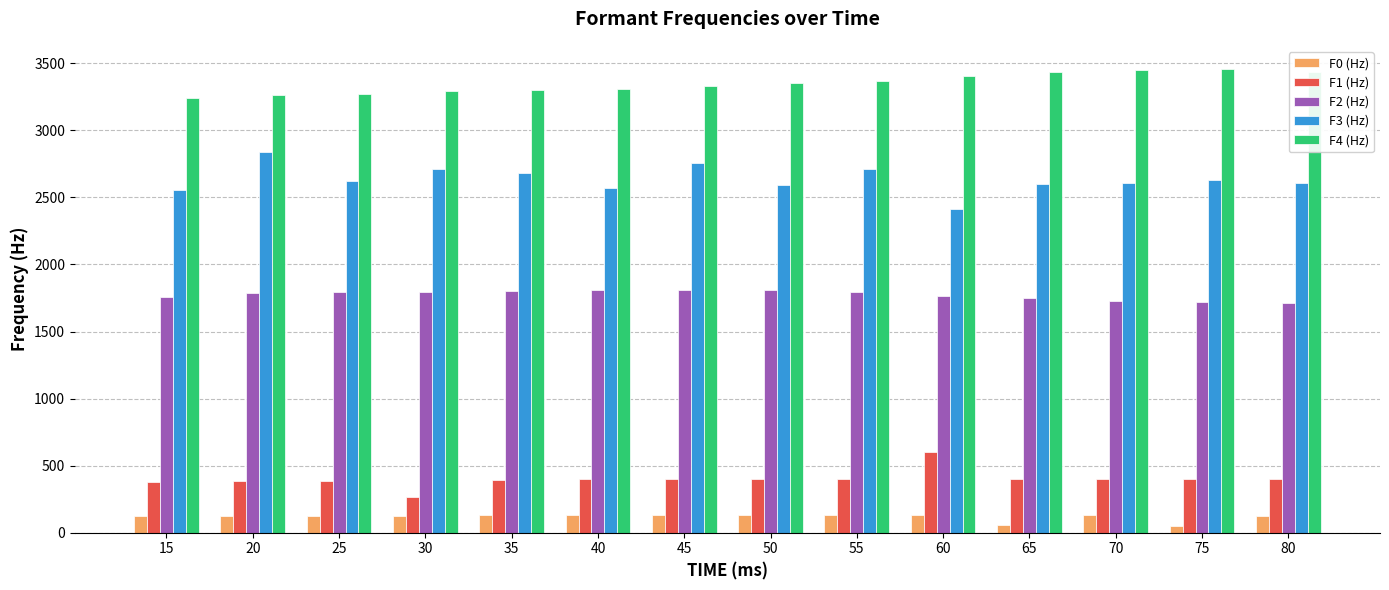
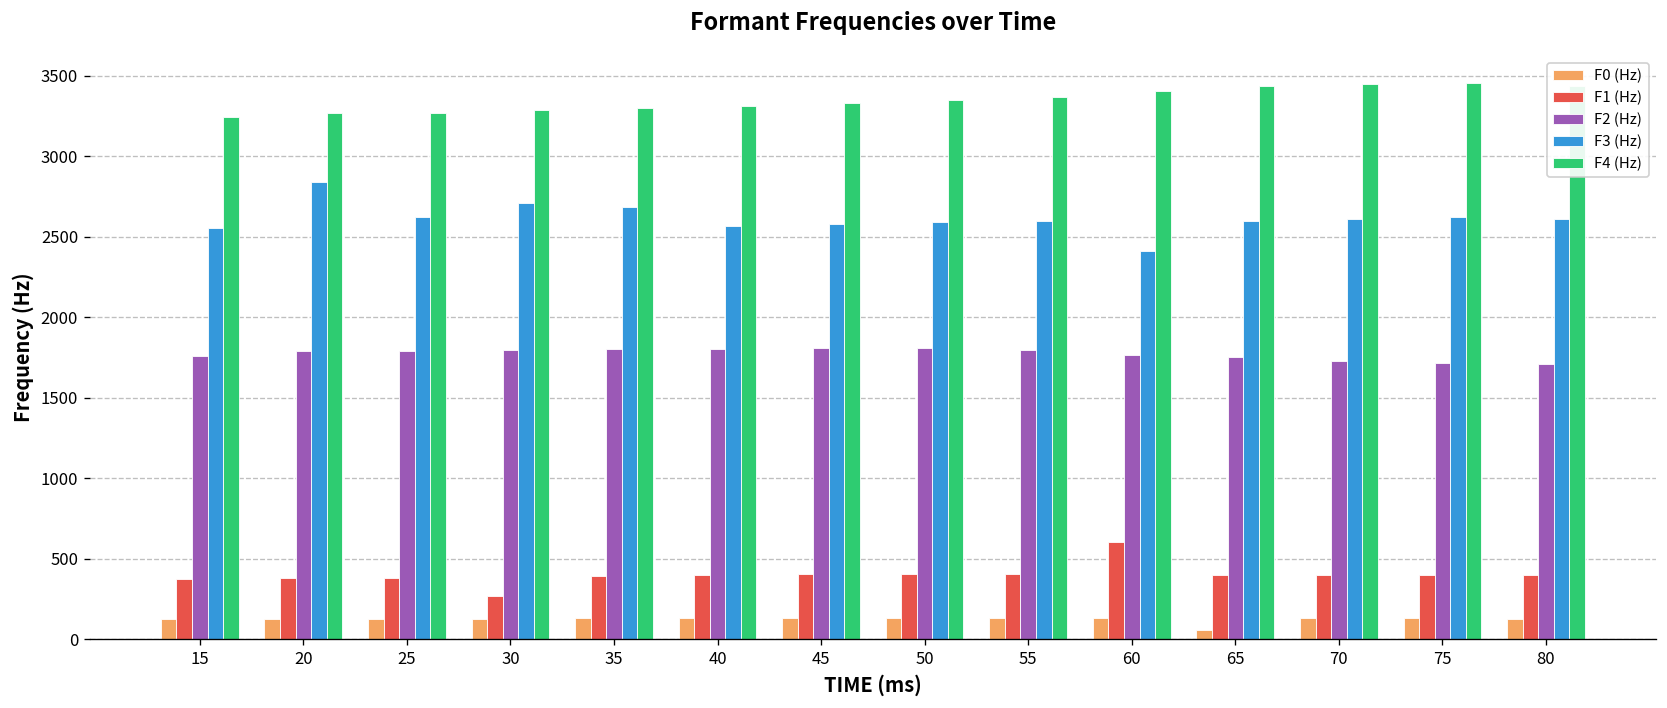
  {
    "F0 (Hz)": {
      "15": 130,
      "20": 130,
      "25": 130,
      "30": 130,
      "35": 130,
      "40": 130,
      "45": 130,
      "50": 130,
      "55": 130,
      "60": 130,
      "65": 60,
      "70": 130,
-     "75": 50,
+     "75": 130,
      "80": 130
    },
    "F1 (Hz)": {
      "15": 380,
      "20": 380,
      "25": 380,
      "30": 270,
      "35": 390,
      "40": 400,
      "45": 400,
      "50": 400,
      "55": 400,
      "60": 610,
      "65": 400,
      "70": 400,
      "75": 400,
      "80": 400
    },
    "F2 (Hz)": {
      "15": 1760,
      "20": 1790,
      "25": 1790,
      "30": 1800,
      "35": 1800,
      "40": 1810,
      "45": 1810,
      "50": 1810,
      "55": 1800,
      "60": 1770,
      "65": 1750,
      "70": 1730,
      "75": 1720,
      "80": 1710
    },
    "F3 (Hz)": {
      "15": 2550,
      "20": 2840,
      "25": 2620,
      "30": 2710,
      "35": 2690,
      "40": 2570,
-     "45": 2760,
+     "45": 2580,
      "50": 2590,
-     "55": 2710,
+     "55": 2600,
      "60": 2420,
      "65": 2600,
      "70": 2610,
      "75": 2630,
      "80": 2610
    },
    "F4 (Hz)": {
      "15": 3240,
      "20": 3270,
      "25": 3270,
      "30": 3290,
      "35": 3300,
      "40": 3310,
      "45": 3330,
      "50": 3350,
      "55": 3370,
      "60": 3410,
      "65": 3440,
      "70": 3450,
      "75": 3460
    }
  }
